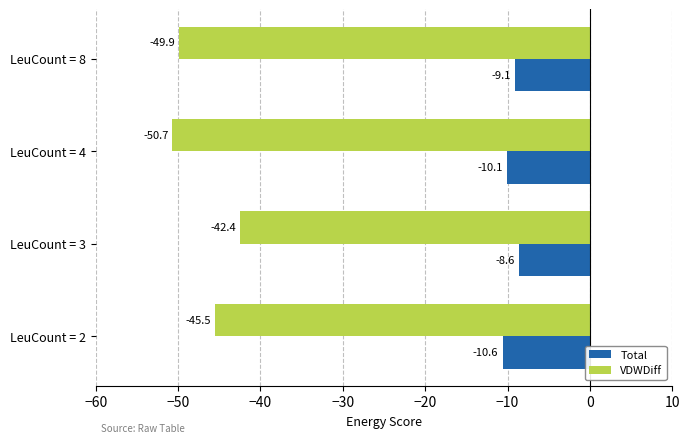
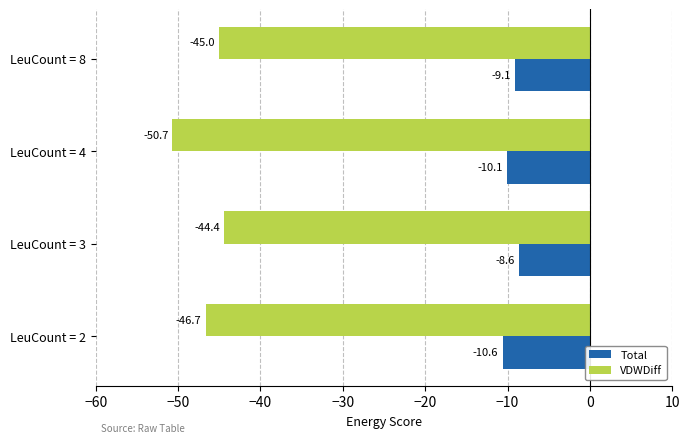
  {
    "Total": {
      "LeuCount = 8": -9.1,
      "LeuCount = 4": -10.1,
      "LeuCount = 3": -8.6,
      "LeuCount = 2": -10.6
    },
    "VDWDiff": {
-     "LeuCount = 8": -49.9,
+     "LeuCount = 8": -45.0,
      "LeuCount = 4": -50.7,
-     "LeuCount = 3": -42.4,
-     "LeuCount = 2": -45.5
+     "LeuCount = 3": -44.4,
+     "LeuCount = 2": -46.7
    }
  }
